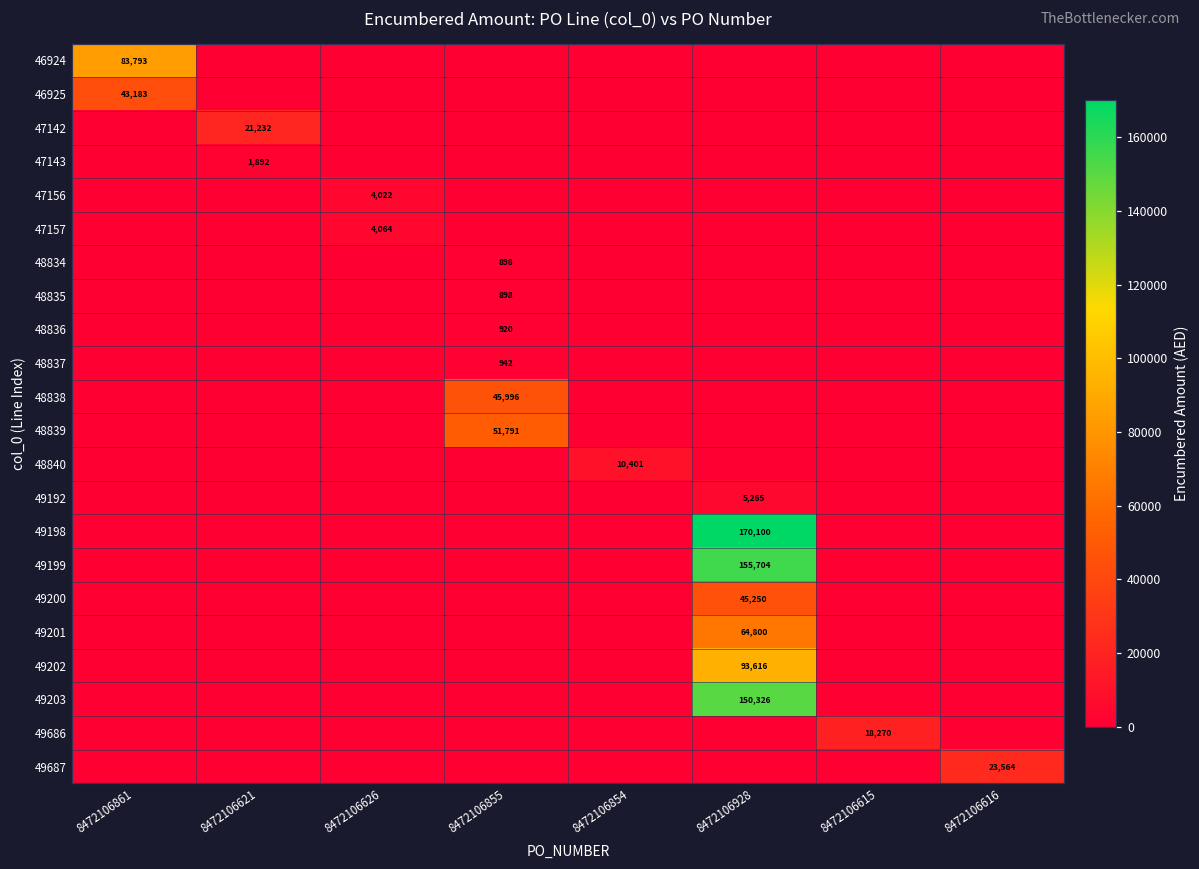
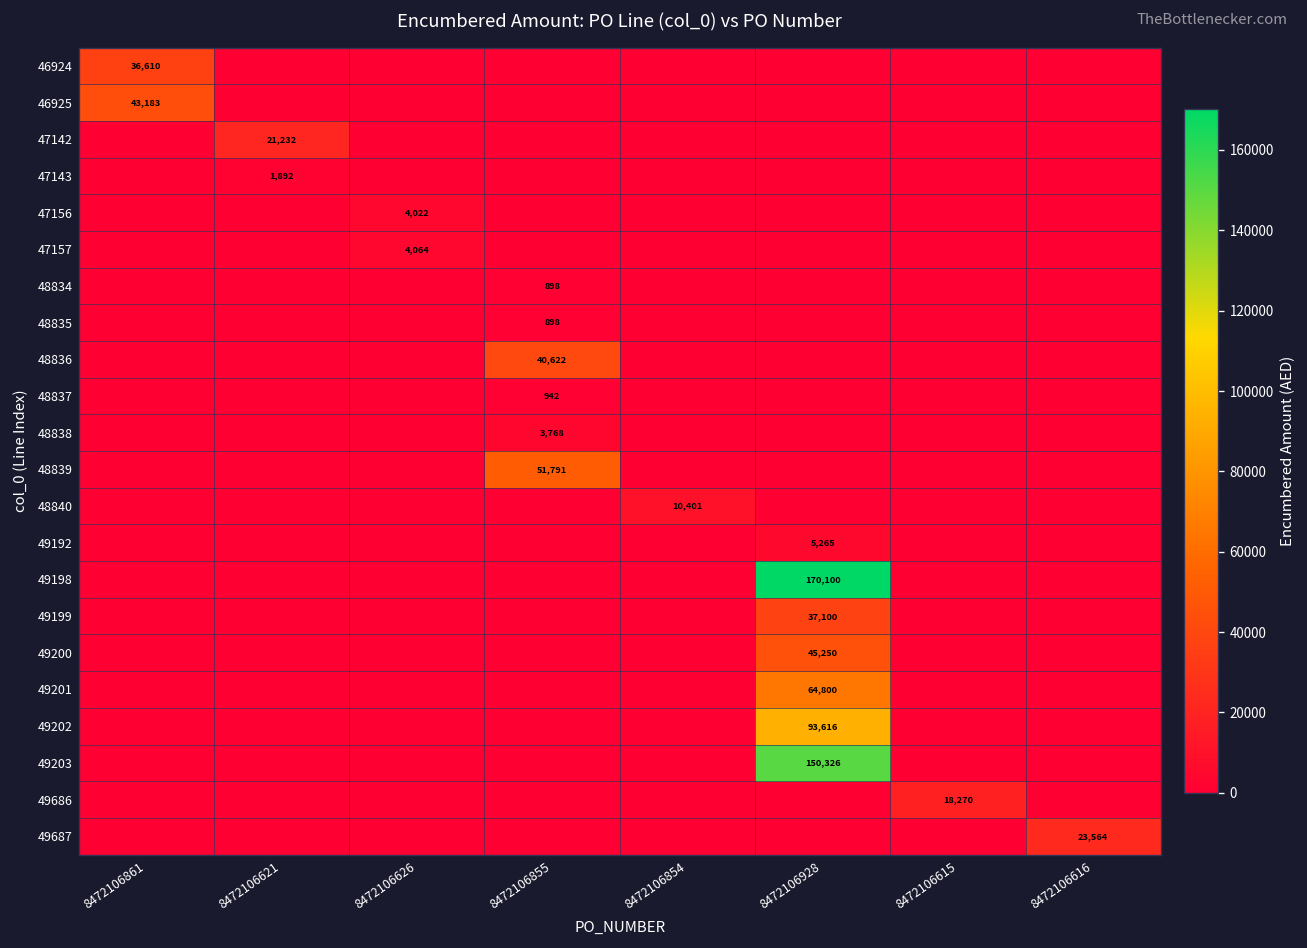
  {
    "46924": {
-     "8472106861": "83,793"
+     "8472106861": "36,610"
    },
    "46925": {
      "8472106861": "43,183"
    },
    "47142": {
      "8472106621": "21,232"
    },
    "47143": {
      "8472106621": "1,892"
    },
    "47156": {
      "8472106626": "4,022"
    },
    "47157": {
      "8472106626": "4,064"
    },
    "48834": {
      "8472106855": "898"
    },
    "48835": {
      "8472106855": "898"
    },
    "48836": {
-     "8472106855": "920"
+     "8472106855": "40,622"
    },
    "48837": {
      "8472106855": "942"
    },
    "48838": {
-     "8472106855": "45,996"
+     "8472106855": "3,768"
    },
    "48839": {
      "8472106855": "51,791"
    },
    "48840": {
      "8472106854": "10,401"
    },
    "49192": {
      "8472106928": "5,265"
    },
    "49198": {
      "8472106928": "170,100"
    },
    "49199": {
-     "8472106928": "155,704"
+     "8472106928": "37,100"
    },
    "49200": {
      "8472106928": "45,250"
    },
    "49201": {
      "8472106928": "64,800"
    },
    "49202": {
      "8472106928": "93,616"
    },
    "49203": {
      "8472106928": "150,326"
    },
    "49686": {
      "8472106615": "18,270"
    },
    "49687": {
      "8472106616": "23,564"
    }
  }
